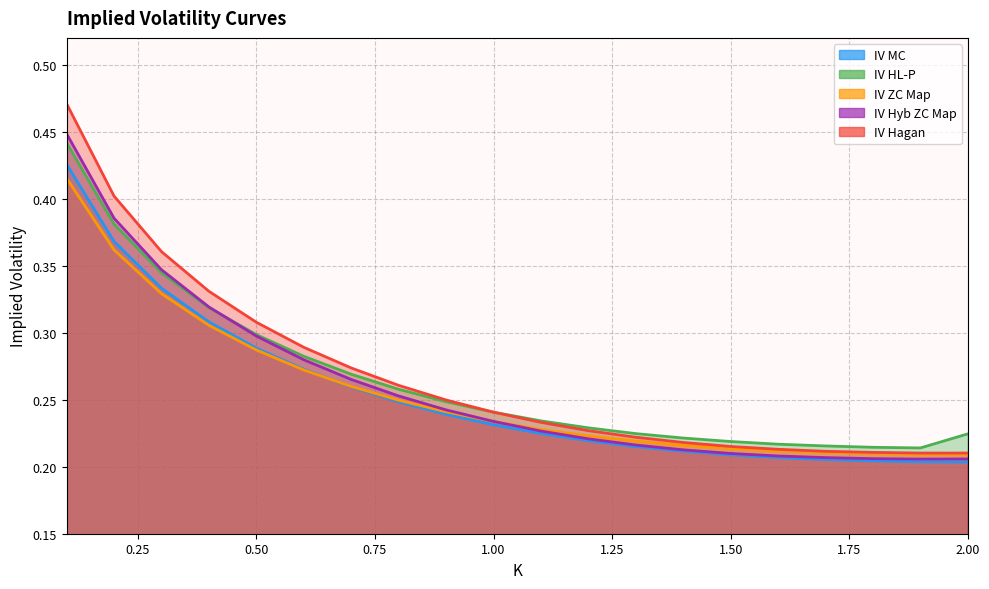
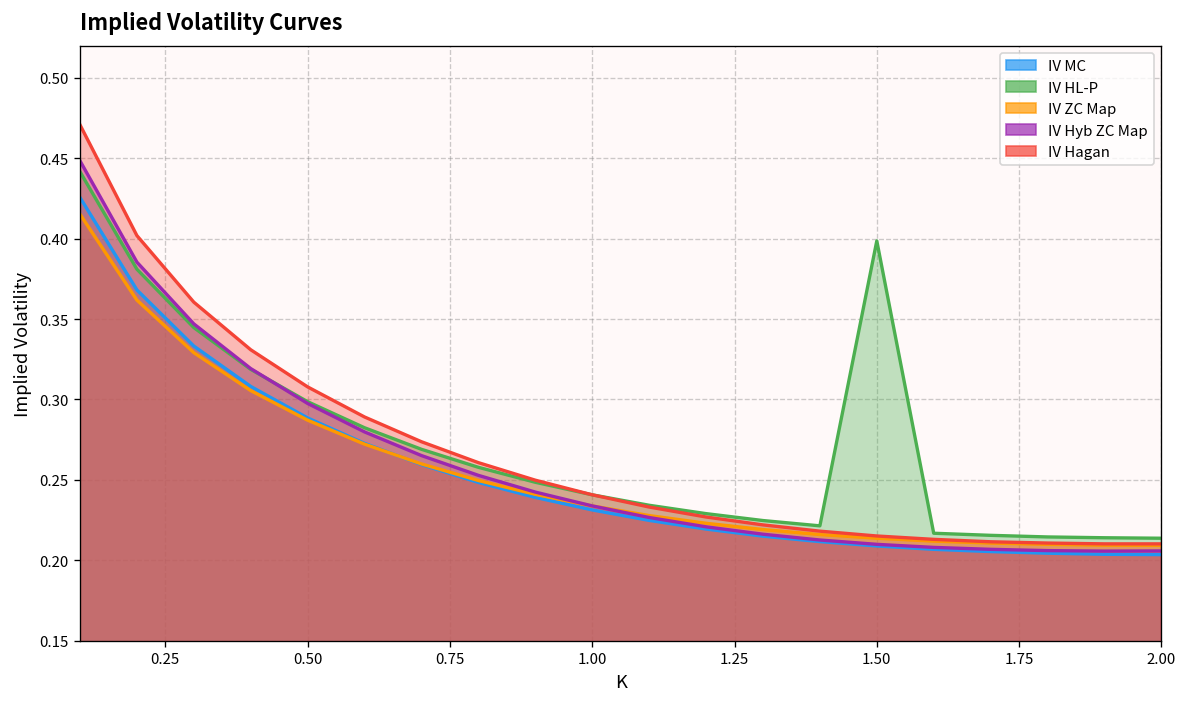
  {
    "IV MC": {
      "1.00": 0.231,
      "2.00": 0.204
    },
    "IV HL-P": {
-     "1.50": 0.219,
-     "2.00": 0.225
+     "1.50": 0.399,
+     "2.00": 0.214
    },
    "IV Hyb ZC Map": {
      "2.00": 0.206
    }
  }
